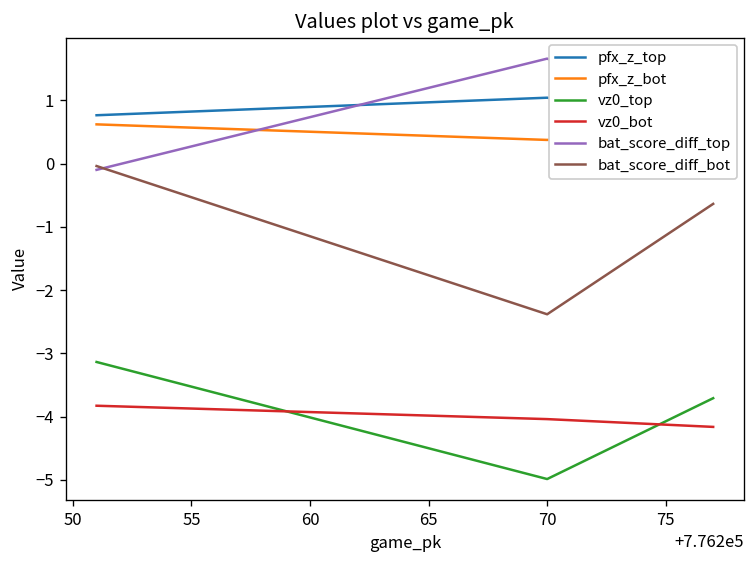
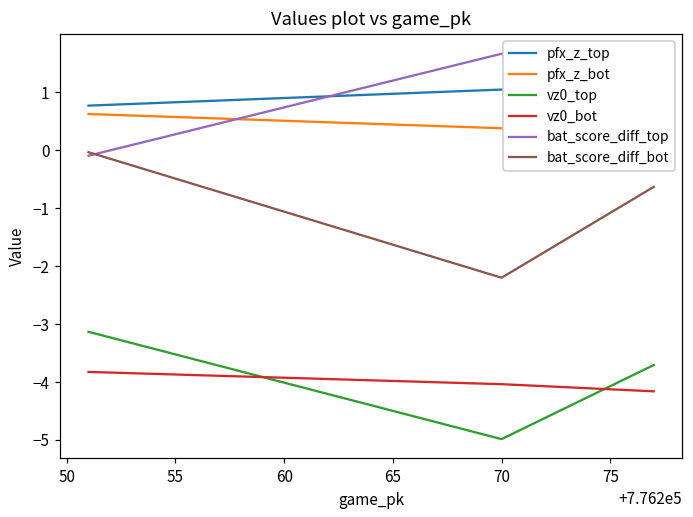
  {
    "pfx_z_top": {
      "70": 1.0
    },
    "pfx_z_bot": {
      "70": 0.4
    },
    "vz0_top": {
      "70": -5.0
    },
    "vz0_bot": {
      "70": -4.0
    },
    "bat_score_diff_top": {
      "70": 1.7
    },
    "bat_score_diff_bot": {
-     "70": -2.4
+     "70": -2.2
    }
  }
